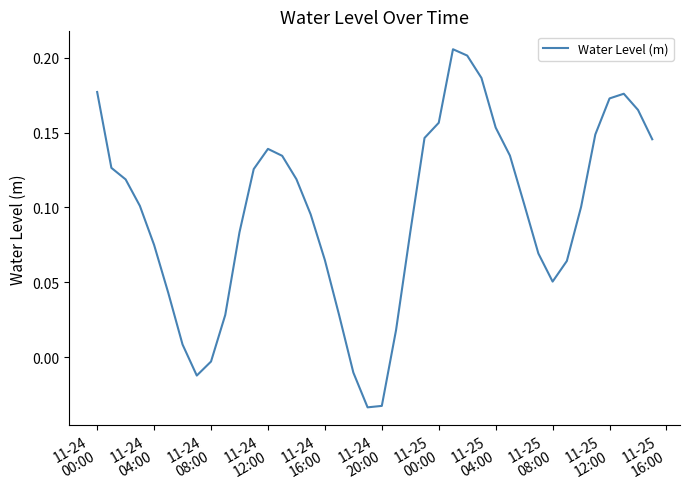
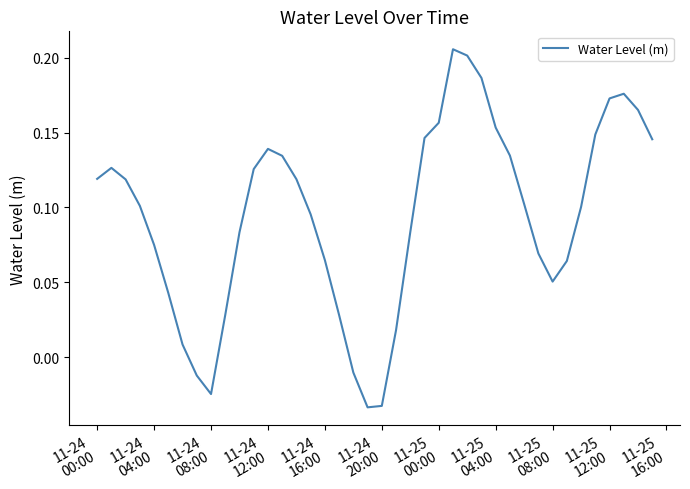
  {
-   "11-24 00:00": 0.177,
+   "11-24 00:00": 0.119,
    "11-24 04:00": 0.075,
-   "11-24 08:00": -0.003,
+   "11-24 08:00": -0.025,
    "11-24 12:00": 0.139,
    "11-24 16:00": 0.065,
    "11-24 20:00": -0.033,
    "11-25 00:00": 0.157,
    "11-25 04:00": 0.153,
    "11-25 08:00": 0.050,
    "11-25 12:00": 0.173
  }
